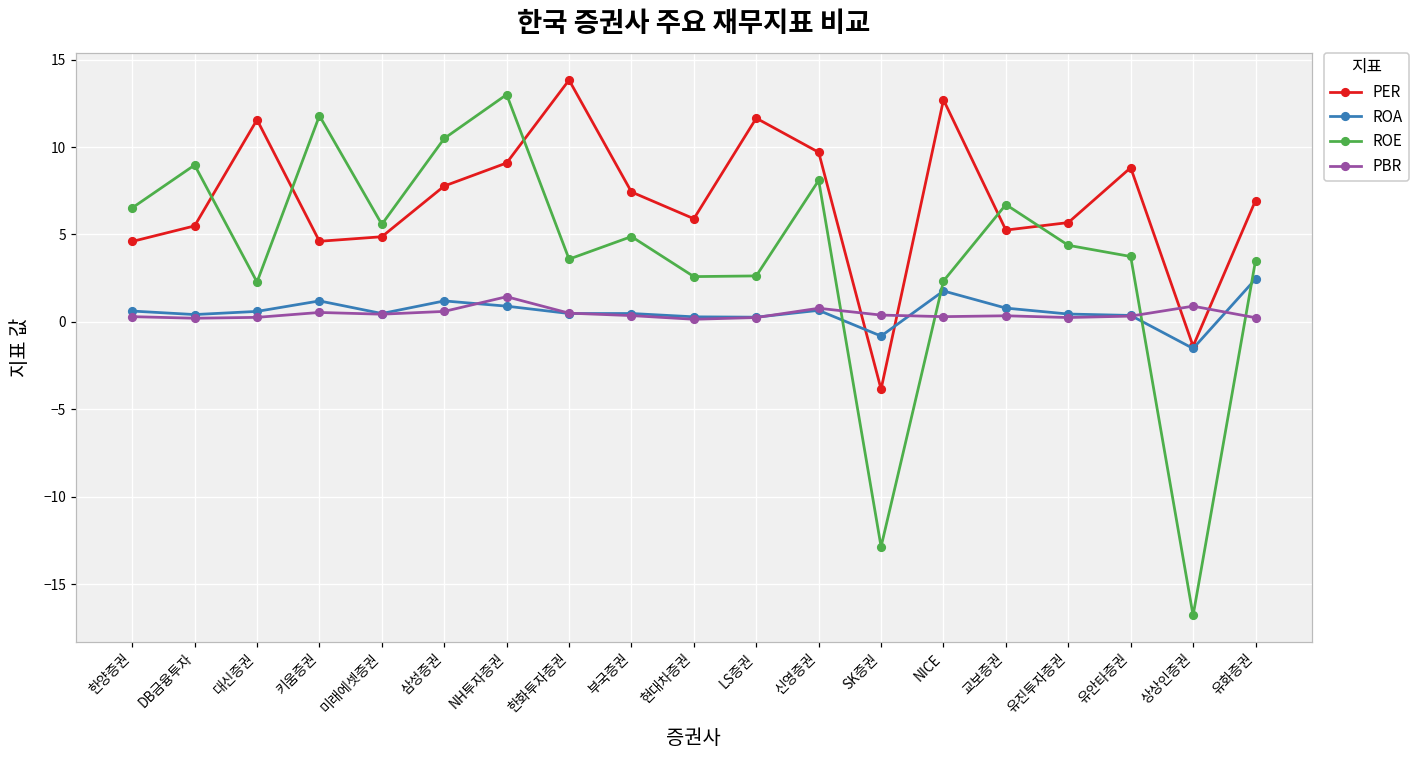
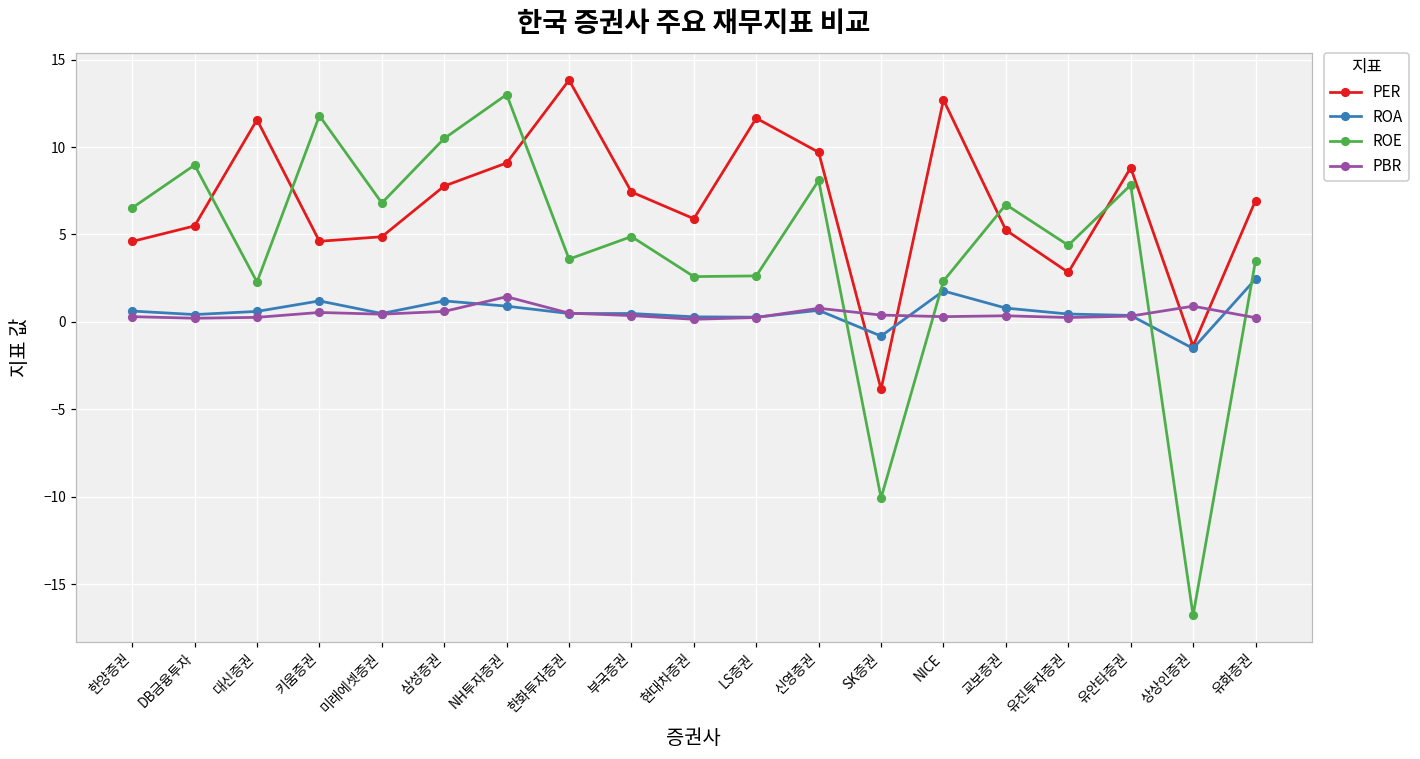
  {
    "PER": {
      "한양증권": 4.6,
      "DB금융투자": 5.5,
      "대신증권": 11.6,
      "키움증권": 4.6,
      "미래에셋증권": 4.9,
      "삼성증권": 7.8,
      "NH투자증권": 9.1,
      "한화투자증권": 13.8,
      "부국증권": 7.4,
      "현대차증권": 5.9,
      "LS증권": 11.7,
      "신영증권": 9.7,
      "SK증권": -3.9,
      "NICE": 12.7,
      "교보증권": 5.3,
-     "유진투자증권": 5.7,
+     "유진투자증권": 2.8,
      "유안타증권": 8.8,
      "유화증권": 6.9
    },
    "ROA": {
      "한양증권": 0.6,
      "DB금융투자": 0.4,
      "대신증권": 0.6,
      "키움증권": 1.2,
      "삼성증권": 1.2,
      "NH투자증권": 0.9,
      "SK증권": -0.8,
      "NICE": 1.8,
      "교보증권": 0.8,
      "유진투자증권": 0.5,
      "유화증권": 2.5
    },
    "ROE": {
      "한양증권": 6.5,
      "DB금융투자": 9.0,
      "대신증권": 2.3,
      "키움증권": 11.8,
-     "미래에셋증권": 5.6,
+     "미래에셋증권": 6.8,
      "삼성증권": 10.5,
      "NH투자증권": 13.0,
      "한화투자증권": 3.6,
      "부국증권": 4.9,
      "현대차증권": 2.6,
      "LS증권": 2.6,
      "신영증권": 8.1,
-     "SK증권": -12.9,
+     "SK증권": -10.1,
      "NICE": 2.3,
      "교보증권": 6.7,
      "유진투자증권": 4.4,
-     "유안타증권": 3.7,
+     "유안타증권": 7.8,
      "상상인증권": -16.8,
      "유화증권": 3.5
    },
    "PBR": {
      "한양증권": 0.3,
      "DB금융투자": 0.2,
      "대신증권": 0.3,
      "키움증권": 0.5,
      "삼성증권": 0.6,
      "NH투자증권": 1.4,
      "SK증권": 0.4,
      "NICE": 0.3,
      "교보증권": 0.4,
      "유진투자증권": 0.3,
      "상상인증권": 0.9,
      "유화증권": 0.2
    }
  }
